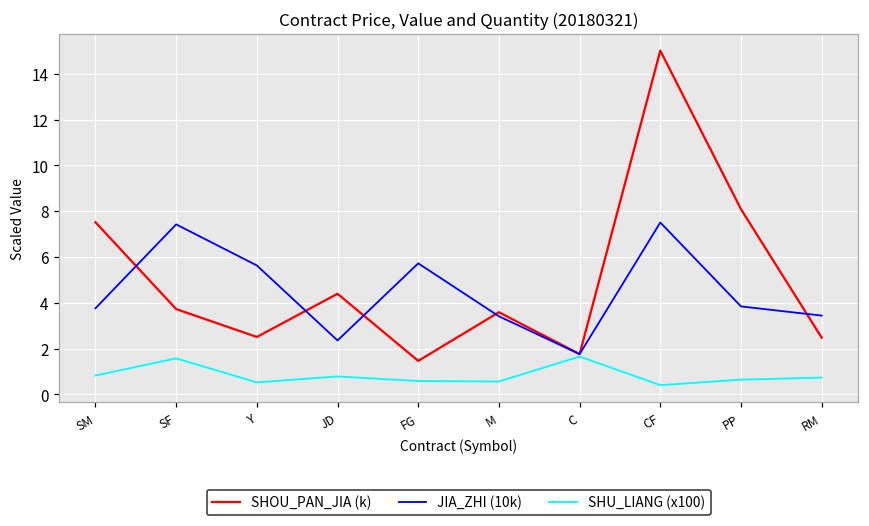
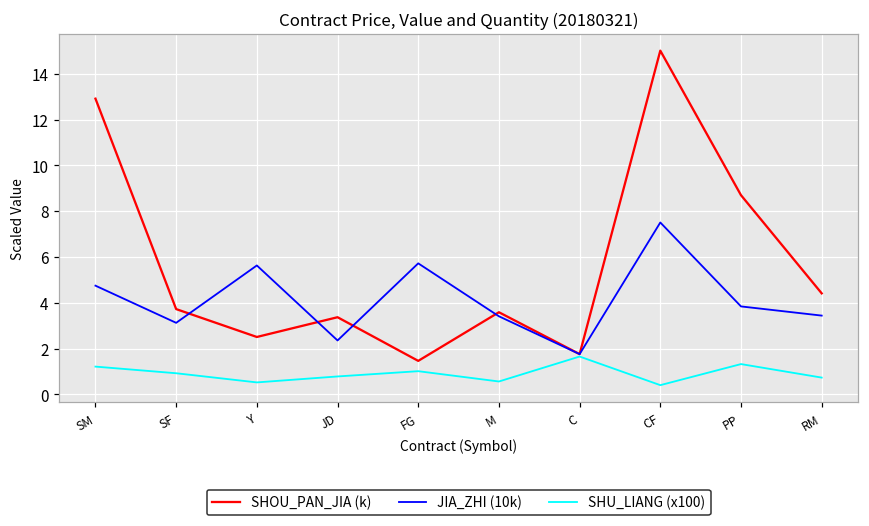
  {
    "SHOU_PAN_JIA (k)": {
-     "SM": 7.5,
+     "SM": 12.9,
      "SF": 3.7,
      "Y": 2.5,
-     "JD": 4.4,
+     "JD": 3.4,
      "FG": 1.5,
      "M": 3.6,
      "CF": 15.0,
-     "PP": 8.1,
-     "RM": 2.5
+     "PP": 8.7,
+     "RM": 4.4
    },
    "JIA_ZHI (10k)": {
-     "SM": 3.8,
-     "SF": 7.4,
+     "SM": 4.7,
+     "SF": 3.1,
      "Y": 5.6,
      "JD": 2.4,
      "FG": 5.7,
      "M": 3.4,
      "CF": 7.5,
      "PP": 3.8,
      "RM": 3.4
    },
    "SHU_LIANG (x100)": {
-     "SM": 0.8,
-     "SF": 1.6,
+     "SM": 1.2,
+     "SF": 0.9,
      "Y": 0.5,
      "JD": 0.8,
-     "FG": 0.6,
+     "FG": 1.0,
      "M": 0.6,
      "CF": 0.4,
-     "PP": 0.6,
+     "PP": 1.3,
      "RM": 0.7
    }
  }
